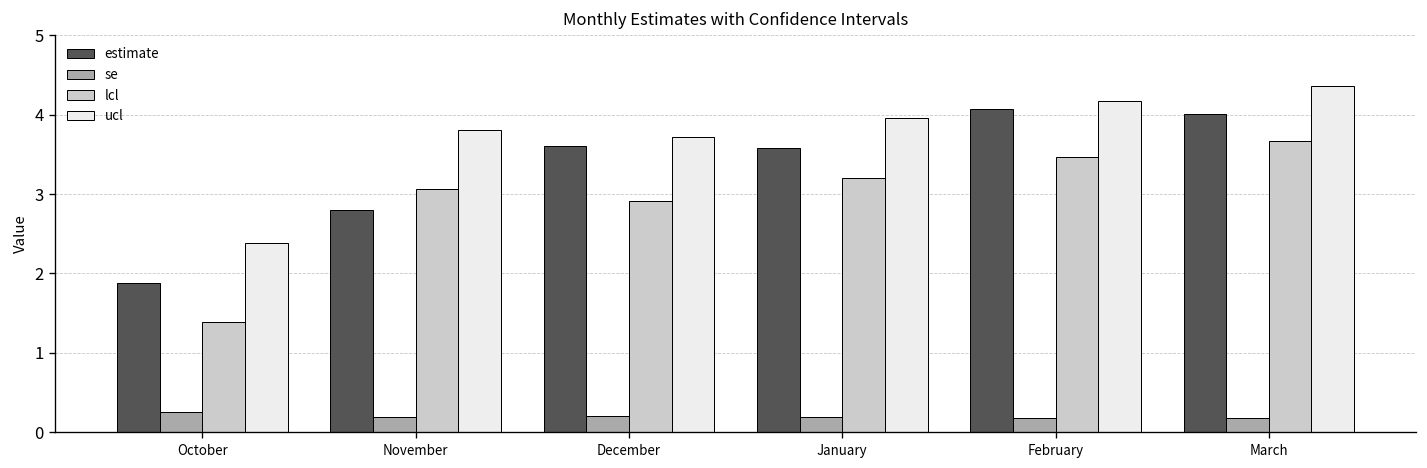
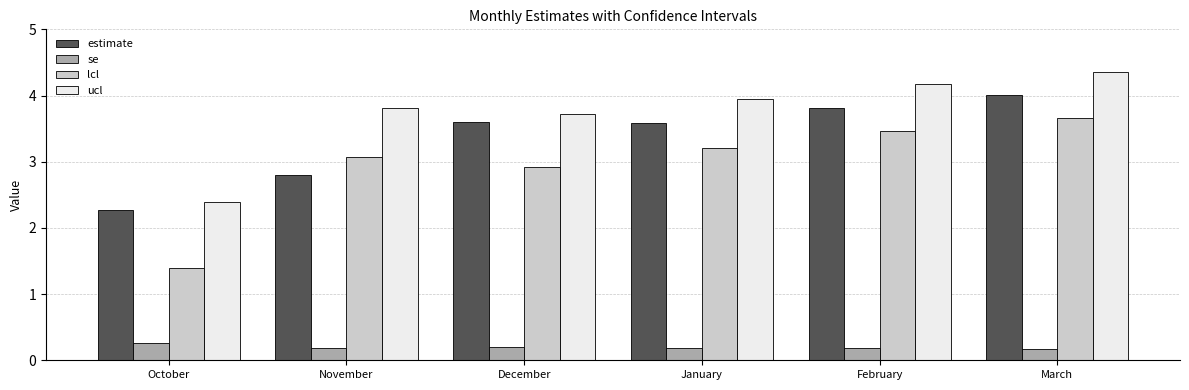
  {
    "estimate": {
-     "October": 1.9,
+     "October": 2.3,
      "November": 2.8,
      "December": 3.6,
      "January": 3.6,
-     "February": 4.1,
+     "February": 3.8,
      "March": 4.0
    }
  }
